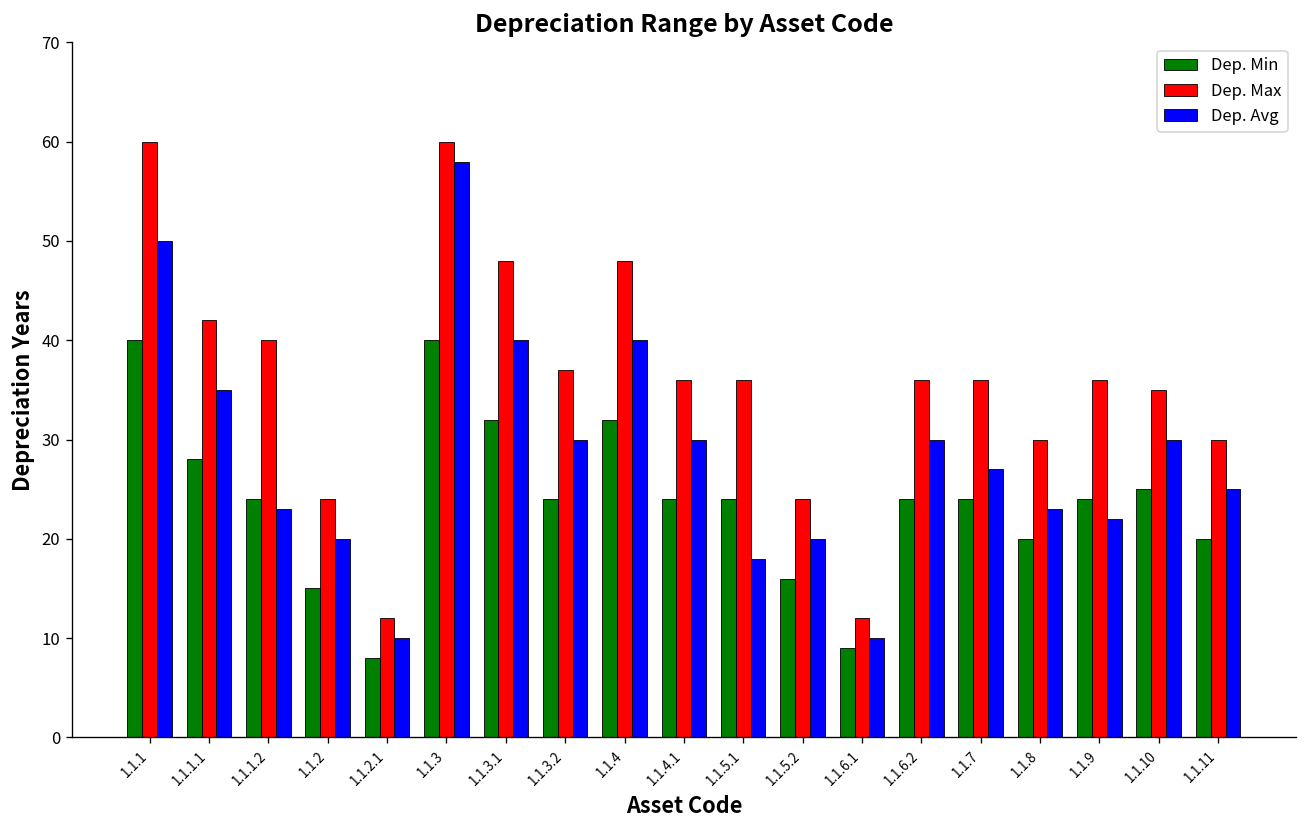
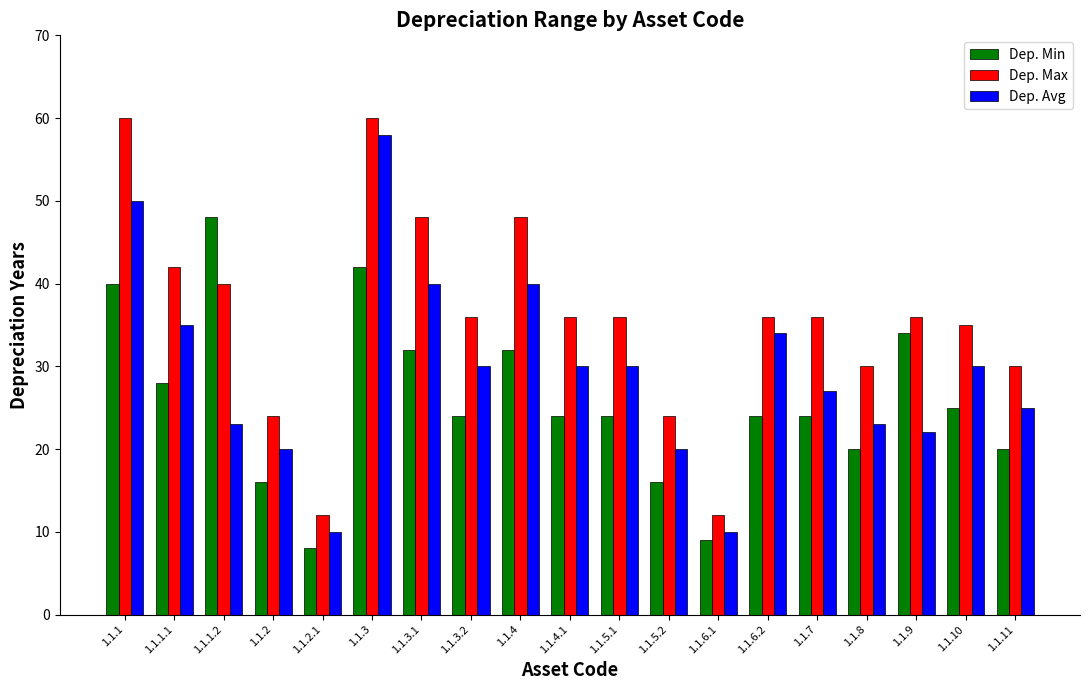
  {
    "Dep. Min": {
      "1.1.1": 40,
      "1.1.1.1": 28,
-     "1.1.1.2": 24,
-     "1.1.2": 15,
+     "1.1.1.2": 48,
+     "1.1.2": 16,
      "1.1.2.1": 8,
-     "1.1.3": 40,
+     "1.1.3": 42,
      "1.1.3.1": 32,
      "1.1.3.2": 24,
      "1.1.4": 32,
      "1.1.4.1": 24,
      "1.1.5.1": 24,
      "1.1.5.2": 16,
      "1.1.6.1": 9,
      "1.1.6.2": 24,
      "1.1.7": 24,
      "1.1.8": 20,
-     "1.1.9": 24,
+     "1.1.9": 34,
      "1.1.10": 25,
      "1.1.11": 20
    },
    "Dep. Max": {
      "1.1.1": 60,
      "1.1.1.1": 42,
      "1.1.1.2": 40,
      "1.1.2": 24,
      "1.1.2.1": 12,
      "1.1.3": 60,
      "1.1.3.1": 48,
-     "1.1.3.2": 37,
+     "1.1.3.2": 36,
      "1.1.4": 48,
      "1.1.4.1": 36,
      "1.1.5.1": 36,
      "1.1.5.2": 24,
      "1.1.6.1": 12,
      "1.1.6.2": 36,
      "1.1.7": 36,
      "1.1.8": 30,
      "1.1.9": 36,
      "1.1.10": 35,
      "1.1.11": 30
    },
    "Dep. Avg": {
      "1.1.1": 50,
      "1.1.1.1": 35,
      "1.1.1.2": 23,
      "1.1.2": 20,
      "1.1.2.1": 10,
      "1.1.3": 58,
      "1.1.3.1": 40,
      "1.1.3.2": 30,
      "1.1.4": 40,
      "1.1.4.1": 30,
-     "1.1.5.1": 18,
+     "1.1.5.1": 30,
      "1.1.5.2": 20,
      "1.1.6.1": 10,
-     "1.1.6.2": 30,
+     "1.1.6.2": 34,
      "1.1.7": 27,
      "1.1.8": 23,
      "1.1.9": 22,
      "1.1.10": 30,
      "1.1.11": 25
    }
  }
